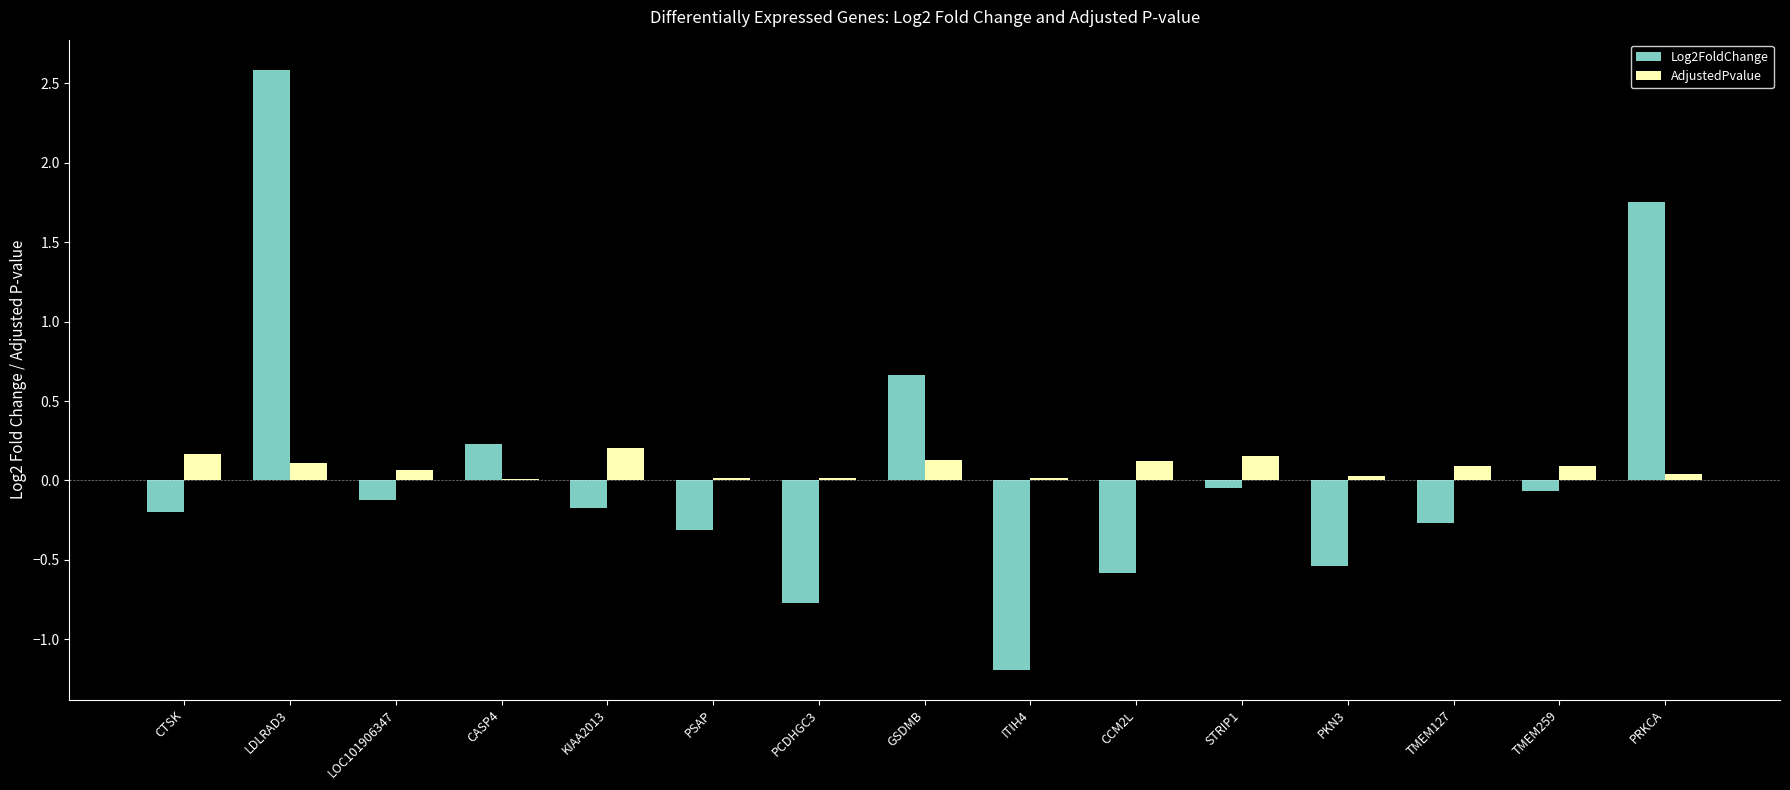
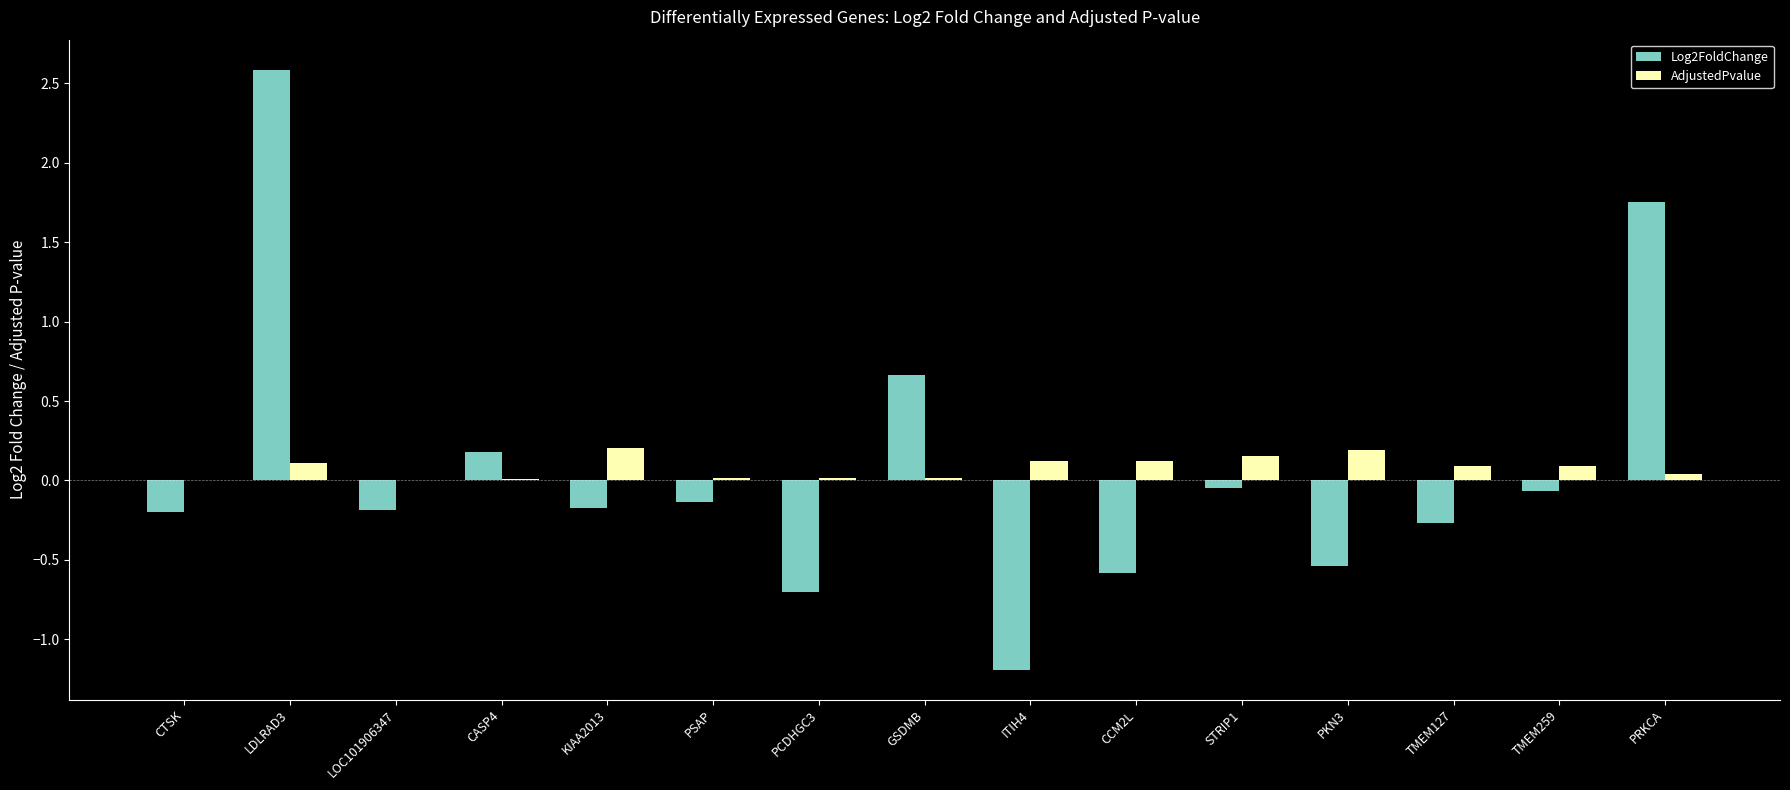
  {
    "Log2FoldChange": {
      "CTSK": -0.20,
      "LDLRAD3": 2.59,
-     "LOC101906347": -0.12,
-     "CASP4": 0.23,
+     "LOC101906347": -0.18,
+     "CASP4": 0.18,
      "KIAA2013": -0.17,
-     "PSAP": -0.31,
-     "PCDHGC3": -0.77,
+     "PSAP": -0.13,
+     "PCDHGC3": -0.70,
      "GSDMB": 0.66,
      "ITIH4": -1.19,
      "CCM2L": -0.58,
      "STRIP1": -0.05,
      "PKN3": -0.54,
      "TMEM127": -0.26,
      "TMEM259": -0.07,
      "PRKCA": 1.75
    },
    "AdjustedPvalue": {
-     "CTSK": 0.17,
+     "CTSK": 0.00,
      "LDLRAD3": 0.11,
-     "LOC101906347": 0.07,
+     "LOC101906347": 0.00,
      "KIAA2013": 0.21,
      "PSAP": 0.02,
      "PCDHGC3": 0.02,
-     "GSDMB": 0.13,
-     "ITIH4": 0.02,
+     "GSDMB": 0.02,
+     "ITIH4": 0.12,
      "CCM2L": 0.12,
      "STRIP1": 0.16,
-     "PKN3": 0.03,
+     "PKN3": 0.19,
      "TMEM127": 0.09,
      "TMEM259": 0.09,
      "PRKCA": 0.04
    }
  }
